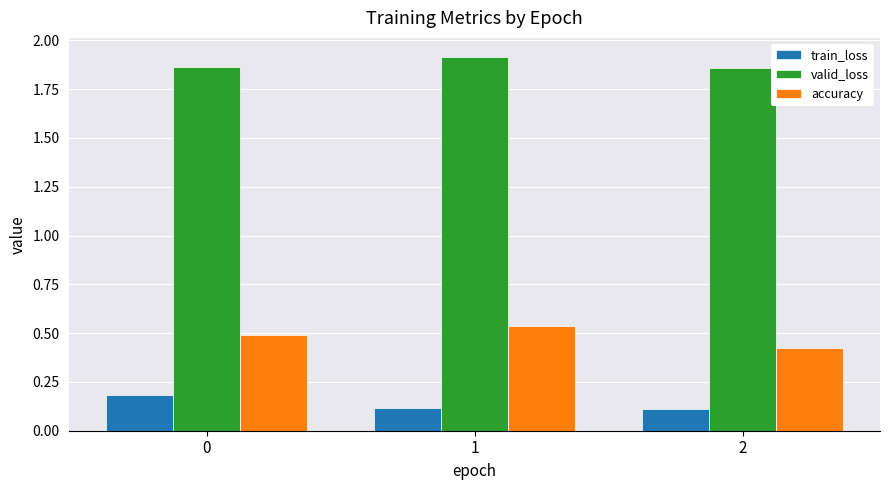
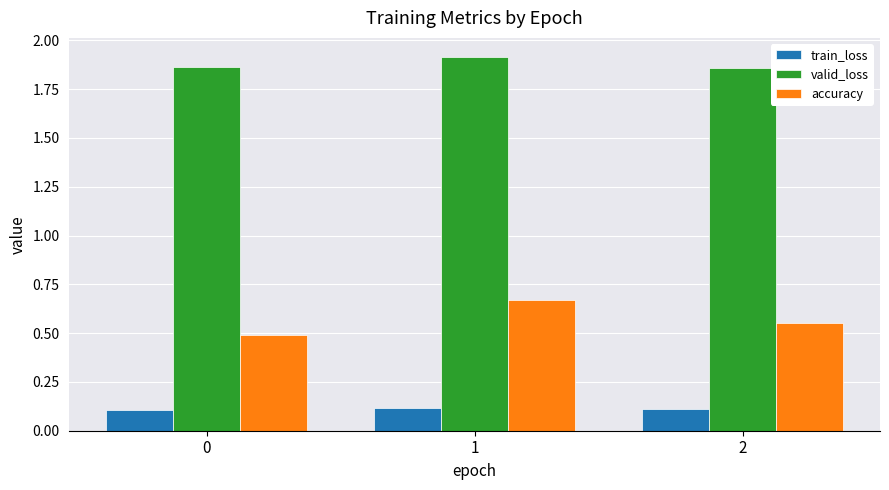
  {
    "train_loss": {
-     "0": 0.18,
+     "0": 0.11,
      "1": 0.12,
      "2": 0.11
    },
    "valid_loss": {
      "0": 1.86,
      "1": 1.92,
      "2": 1.86
    },
    "accuracy": {
      "0": 0.49,
-     "1": 0.54,
-     "2": 0.43
+     "1": 0.67,
+     "2": 0.55
    }
  }
